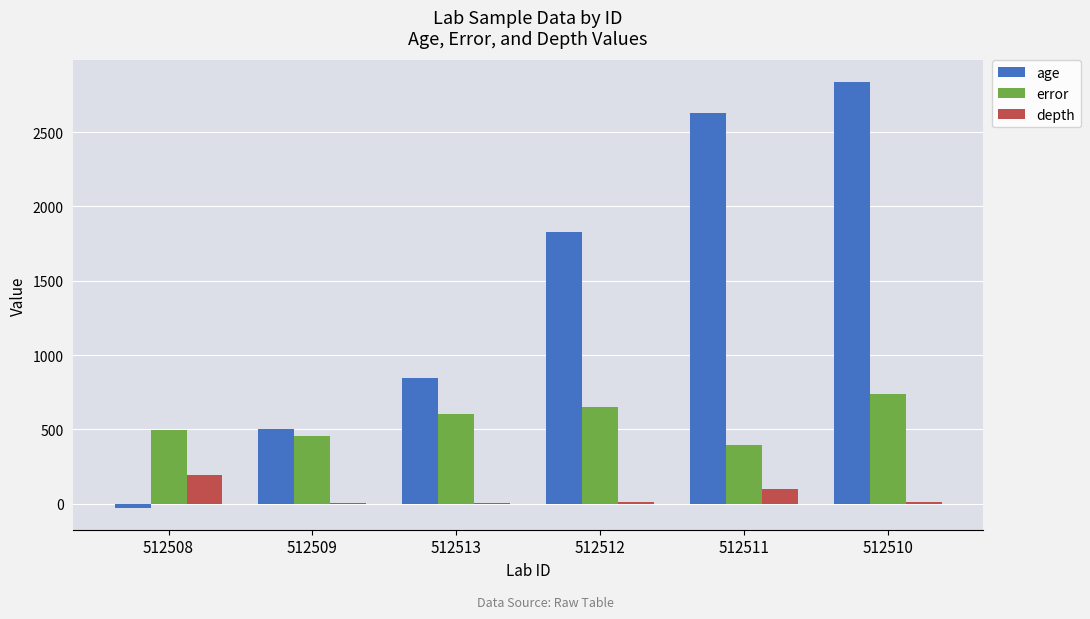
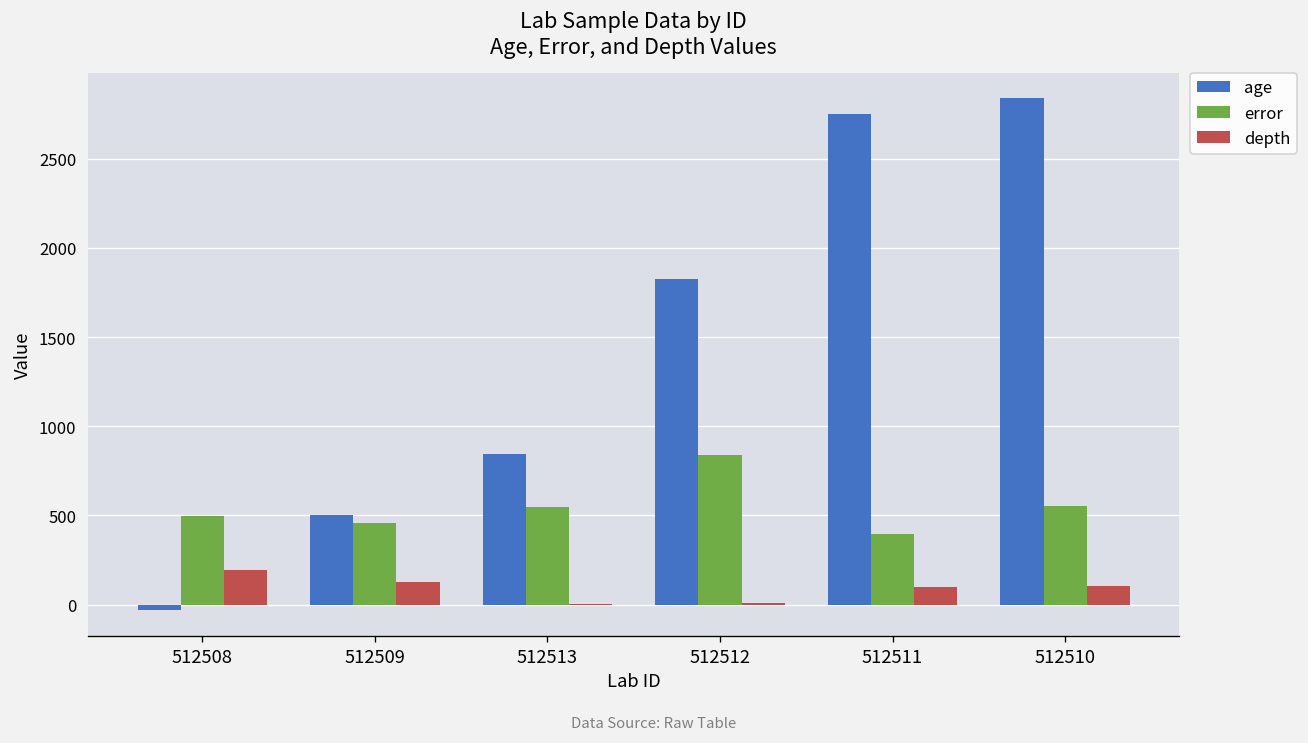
  {
    "age": {
      "512508": -30,
      "512509": 500,
      "512513": 850,
      "512512": 1830,
-     "512511": 2630,
+     "512511": 2750,
      "512510": 2840
    },
    "error": {
      "512508": 500,
      "512509": 460,
-     "512513": 610,
-     "512512": 650,
+     "512513": 550,
+     "512512": 840,
      "512511": 400,
-     "512510": 740
+     "512510": 550
    },
    "depth": {
      "512508": 190,
-     "512509": 0,
+     "512509": 130,
      "512511": 100,
-     "512510": 10
+     "512510": 100
    }
  }
